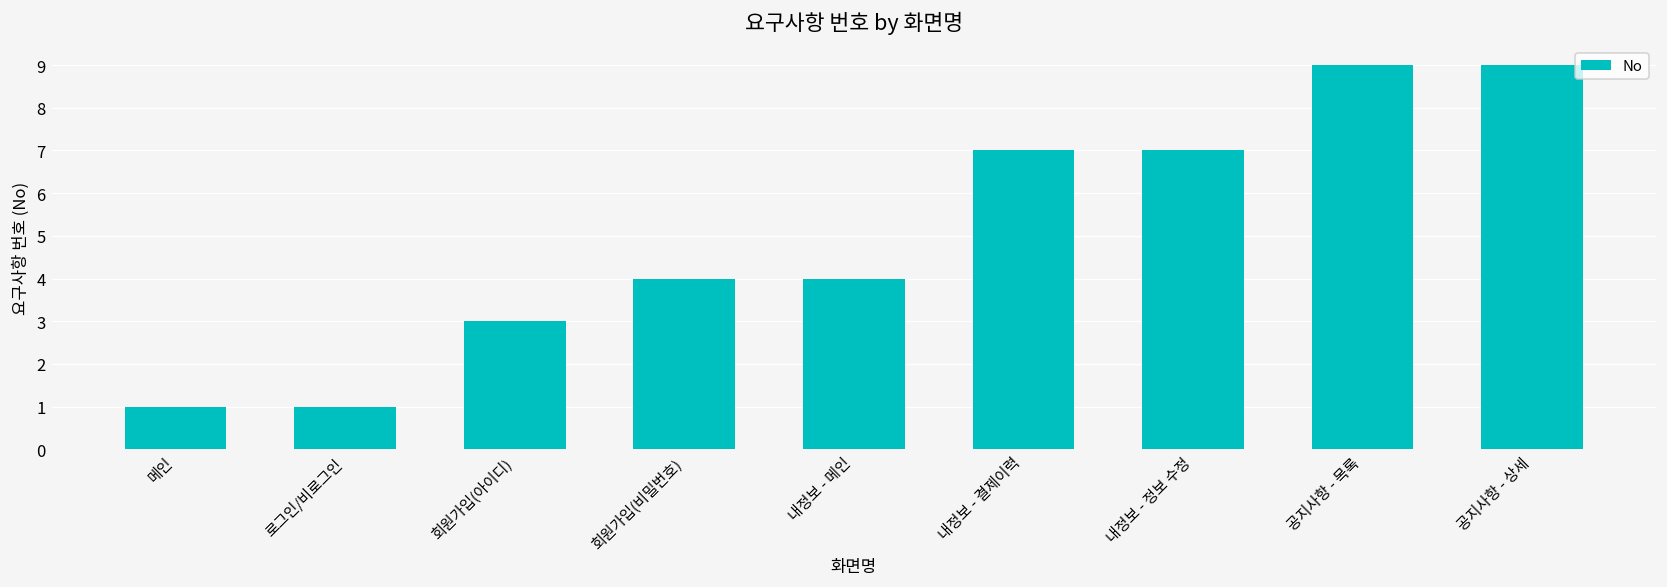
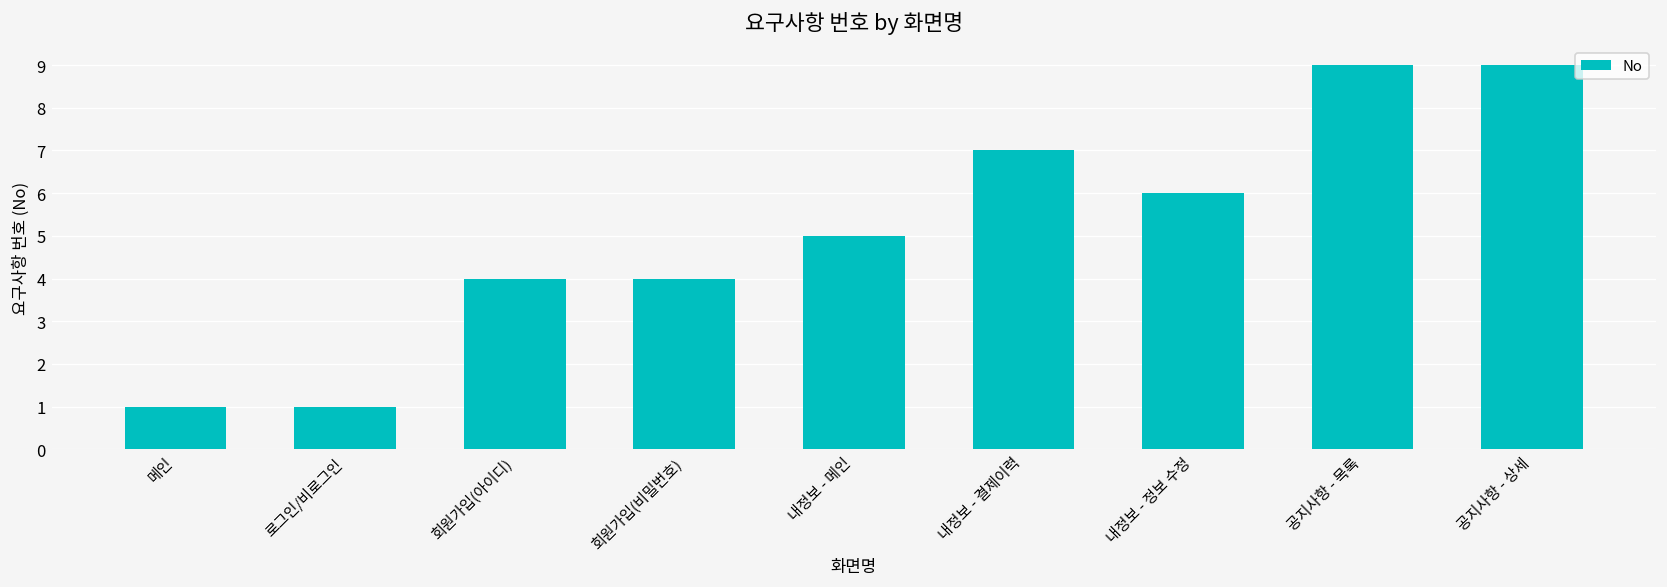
  {
    "메인": 1,
    "로그인/비로그인": 1,
-   "회원가입(아이디)": 3,
+   "회원가입(아이디)": 4,
    "회원가입(비밀번호)": 4,
-   "내정보 - 메인": 4,
+   "내정보 - 메인": 5,
    "내정보 - 결제이력": 7,
-   "내정보 - 정보 수정": 7,
+   "내정보 - 정보 수정": 6,
    "공지사항 - 목록": 9,
    "공지사항 - 상세": 9
  }
